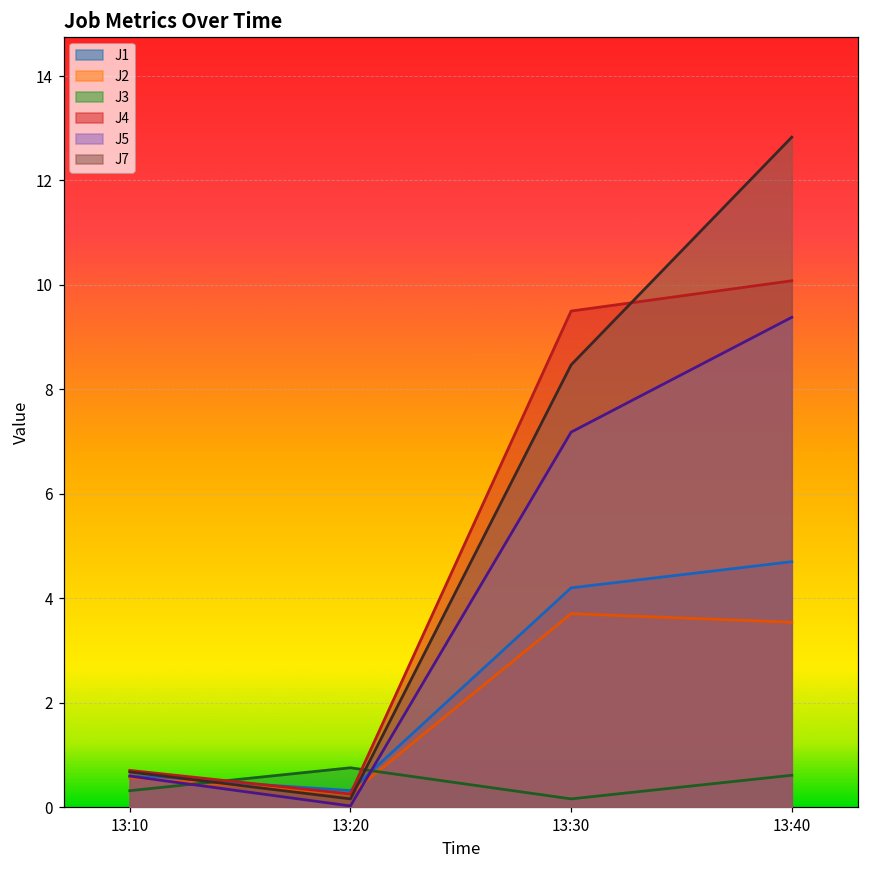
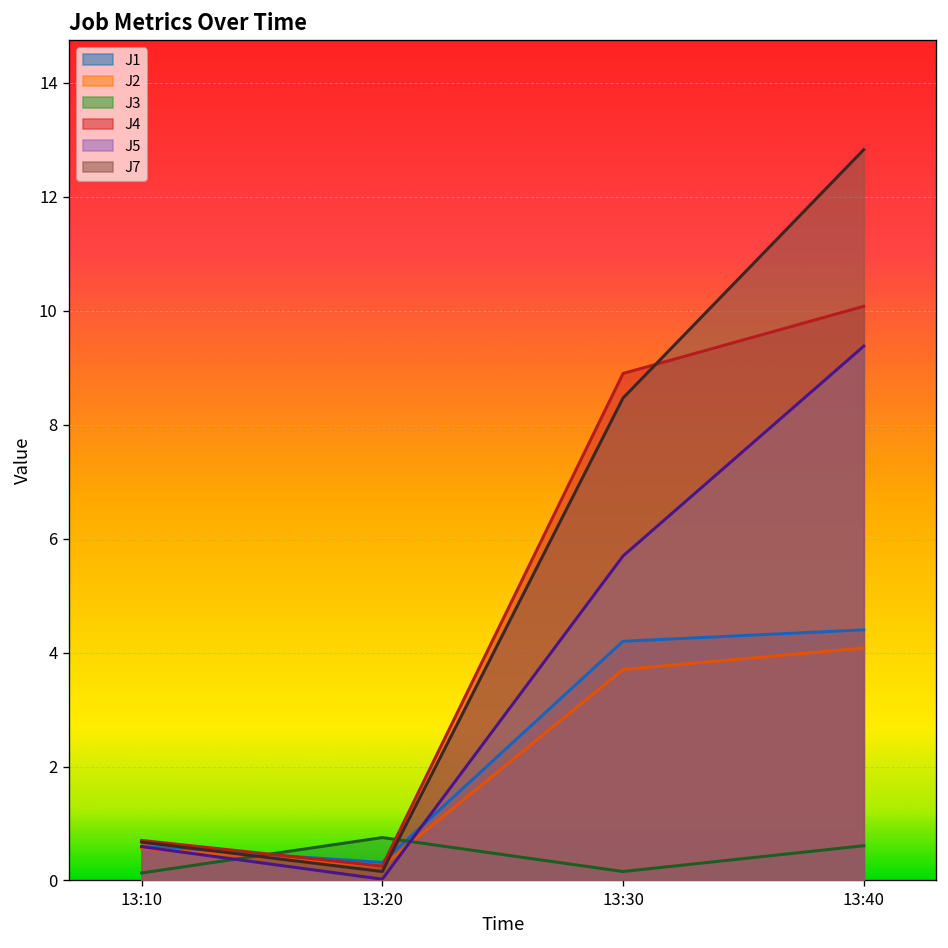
  {
    "J1": {
      "13:20": 0.3,
      "13:30": 4.2,
-     "13:40": 4.7
+     "13:40": 4.4
    },
    "J2": {
      "13:30": 3.7,
-     "13:40": 3.5
+     "13:40": 4.1
    },
    "J3": {
-     "13:10": 0.3,
+     "13:10": 0.1,
      "13:20": 0.8,
      "13:30": 0.2,
      "13:40": 0.6
    },
    "J4": {
-     "13:30": 9.5,
+     "13:30": 8.9,
      "13:40": 10.1
    },
    "J5": {
      "13:20": 0.0,
-     "13:30": 7.2,
+     "13:30": 5.7,
      "13:40": 9.4
    },
    "J7": {
      "13:20": 0.2,
      "13:30": 8.5,
      "13:40": 12.8
    }
  }
